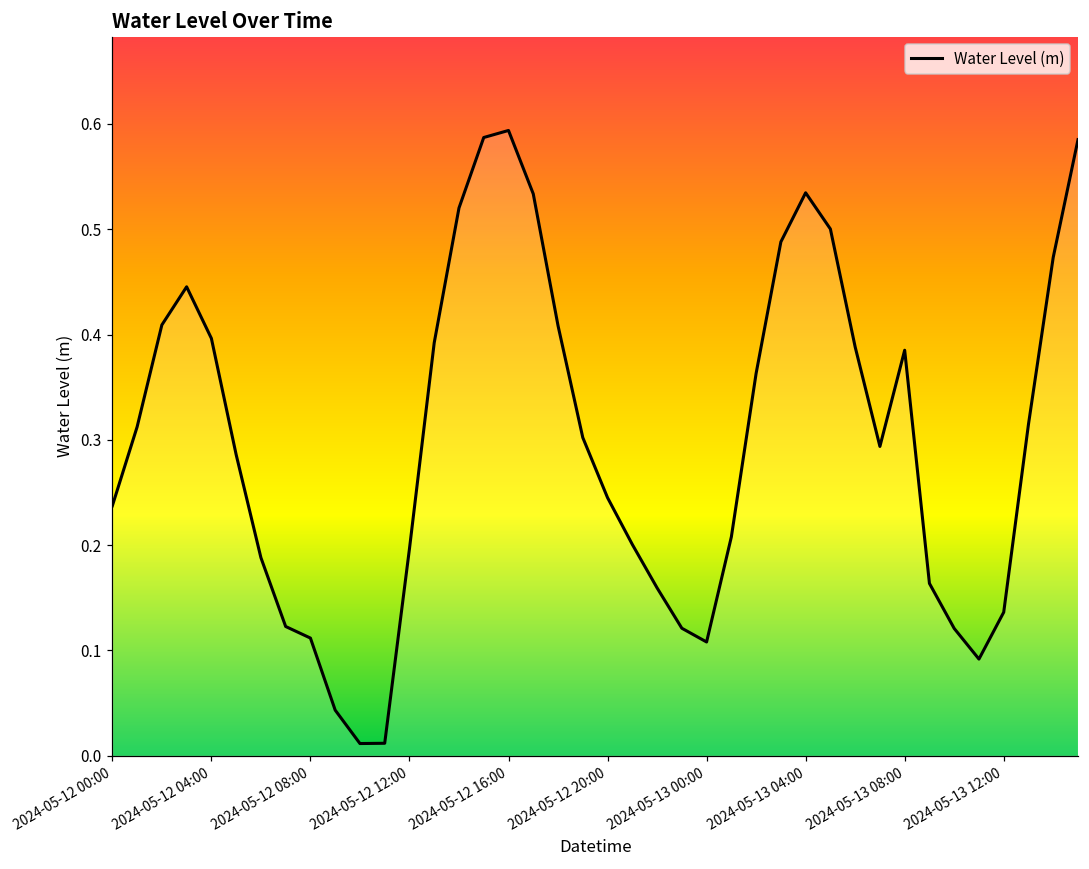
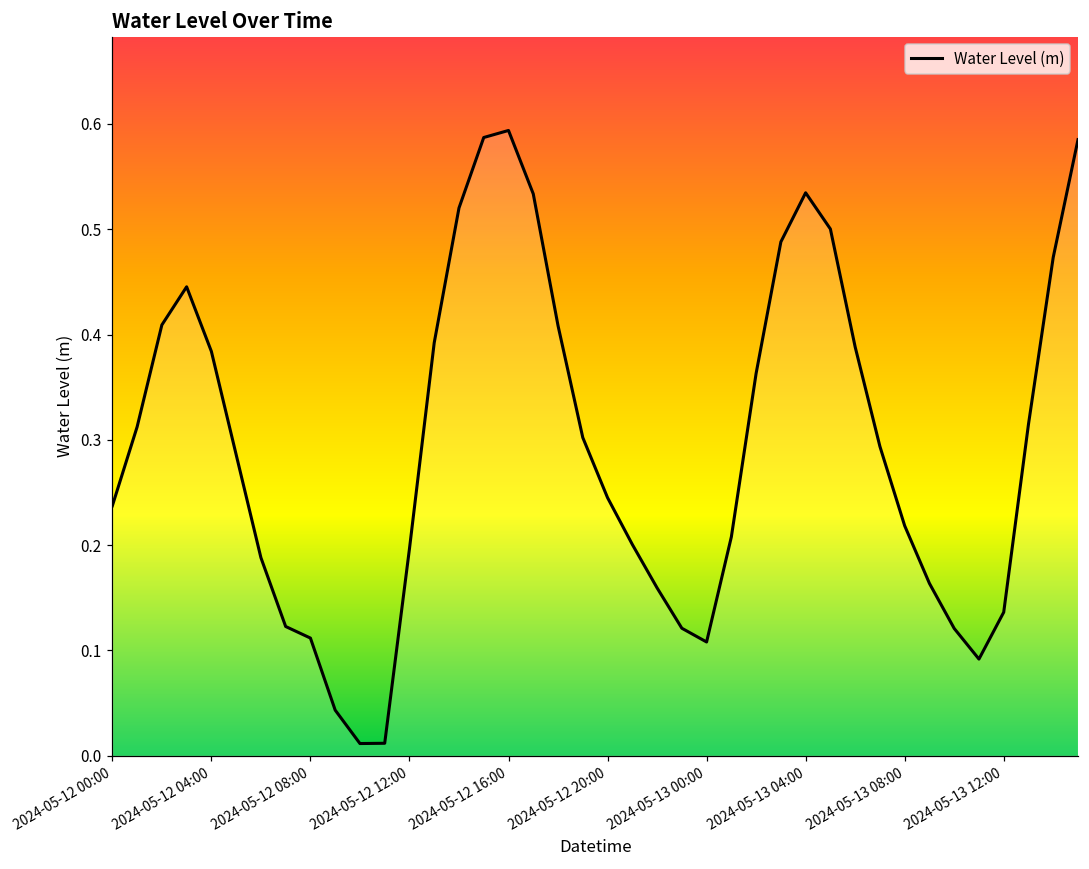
  {
    "2024-05-12 00:00": 0.24,
-   "2024-05-12 04:00": 0.40,
+   "2024-05-12 04:00": 0.38,
    "2024-05-12 08:00": 0.11,
    "2024-05-12 12:00": 0.20,
    "2024-05-12 16:00": 0.59,
    "2024-05-12 20:00": 0.25,
    "2024-05-13 00:00": 0.11,
    "2024-05-13 04:00": 0.53,
-   "2024-05-13 08:00": 0.39,
+   "2024-05-13 08:00": 0.22,
    "2024-05-13 12:00": 0.14
  }
